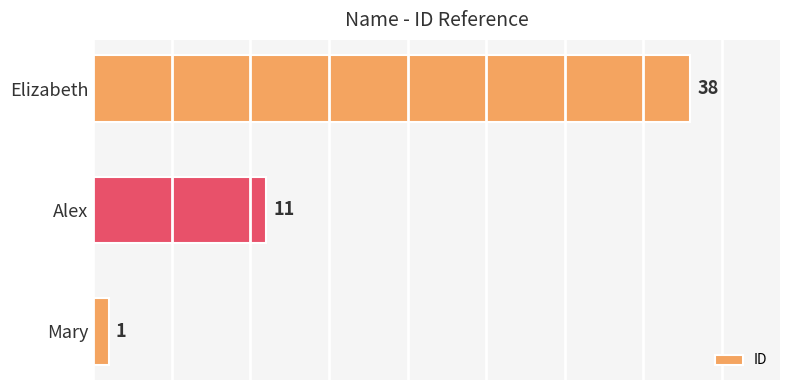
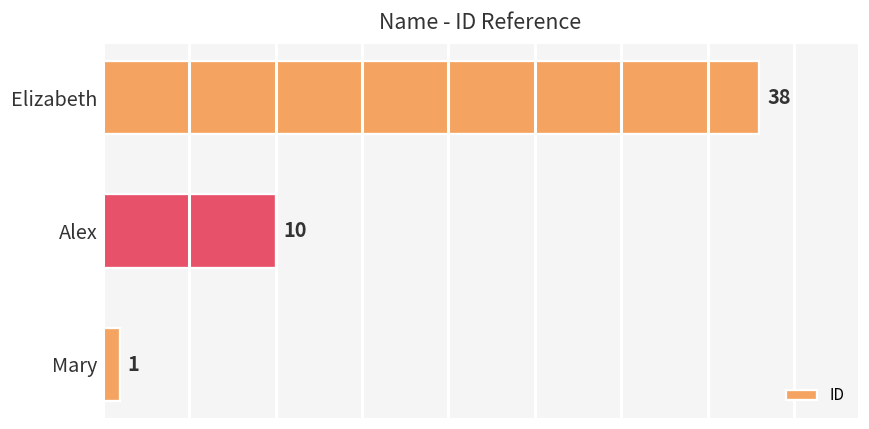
  {
    "Elizabeth": 38,
-   "Alex": 11,
+   "Alex": 10,
    "Mary": 1
  }
